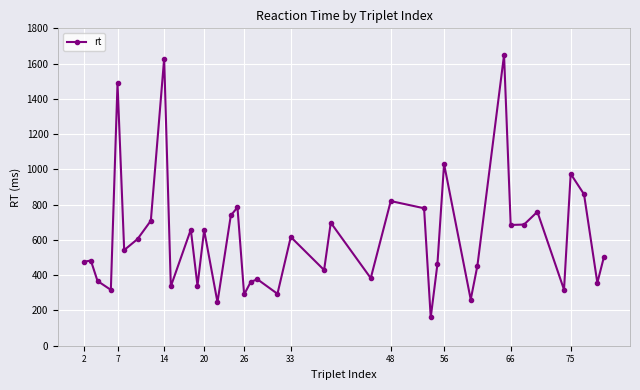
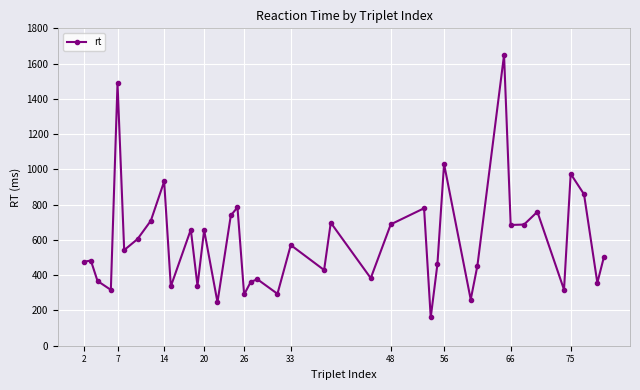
  {
    "2": 480,
    "7": 1490,
-   "14": 1630,
+   "14": 930,
    "20": 660,
    "26": 290,
-   "33": 620,
-   "48": 820,
+   "33": 570,
+   "48": 690,
    "56": 1030,
    "66": 680,
    "75": 970
  }
